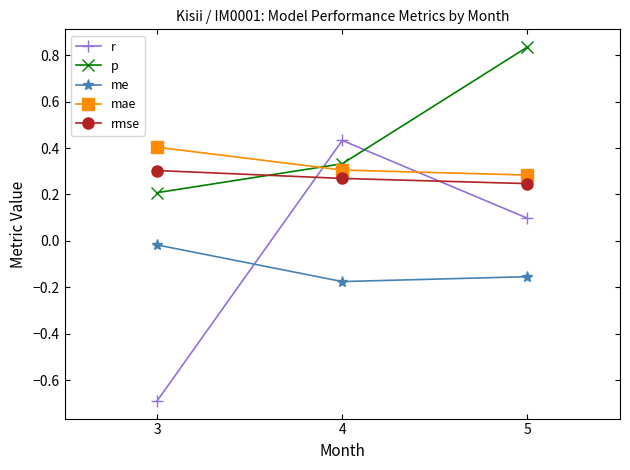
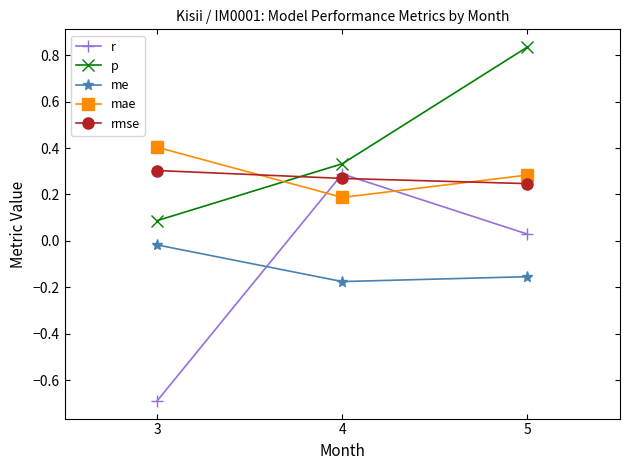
  {
    "r": {
      "3": -0.69,
-     "4": 0.43,
-     "5": 0.10
+     "4": 0.29,
+     "5": 0.03
    },
    "p": {
-     "3": 0.21,
+     "3": 0.09,
      "4": 0.33,
      "5": 0.83
    },
    "me": {
      "3": -0.02,
      "4": -0.17,
      "5": -0.15
    },
    "mae": {
      "3": 0.40,
-     "4": 0.31,
+     "4": 0.19,
      "5": 0.28
    },
    "rmse": {
      "3": 0.30,
      "4": 0.27,
      "5": 0.25
    }
  }
